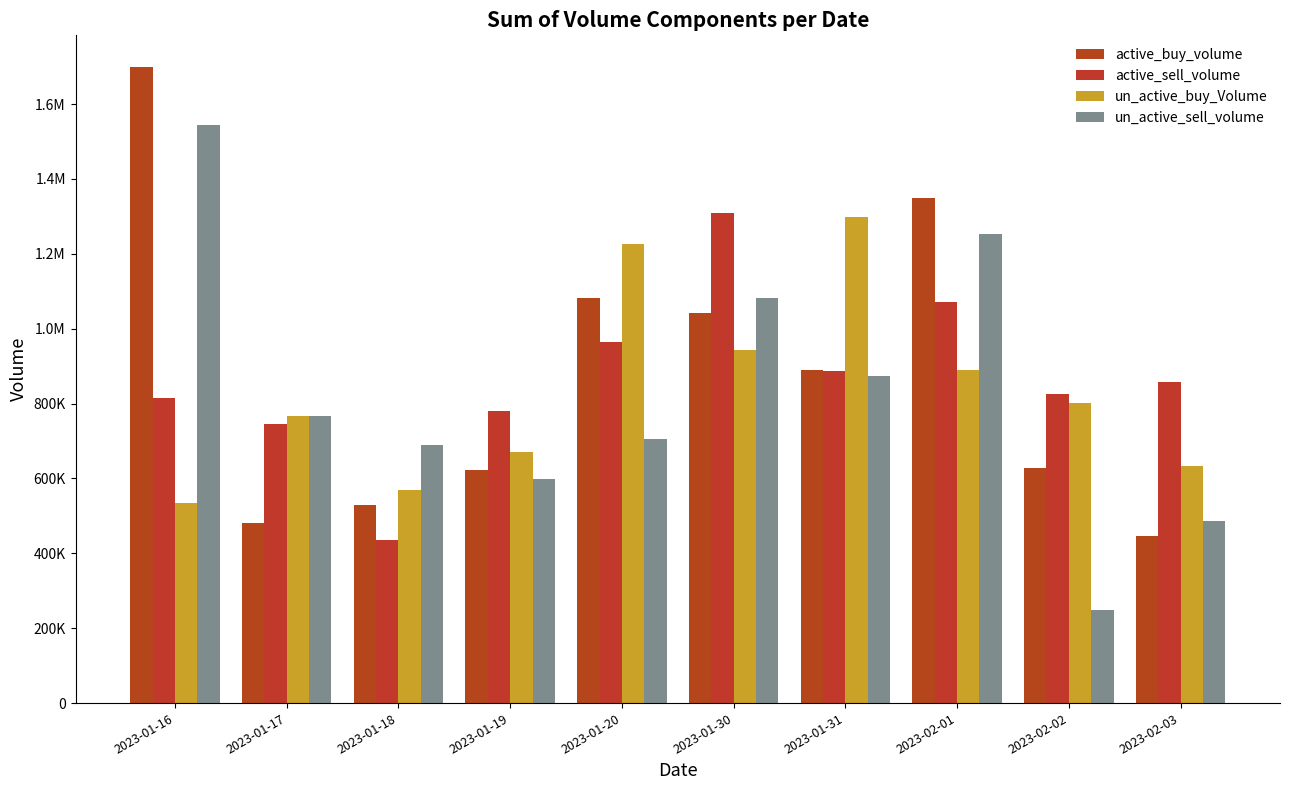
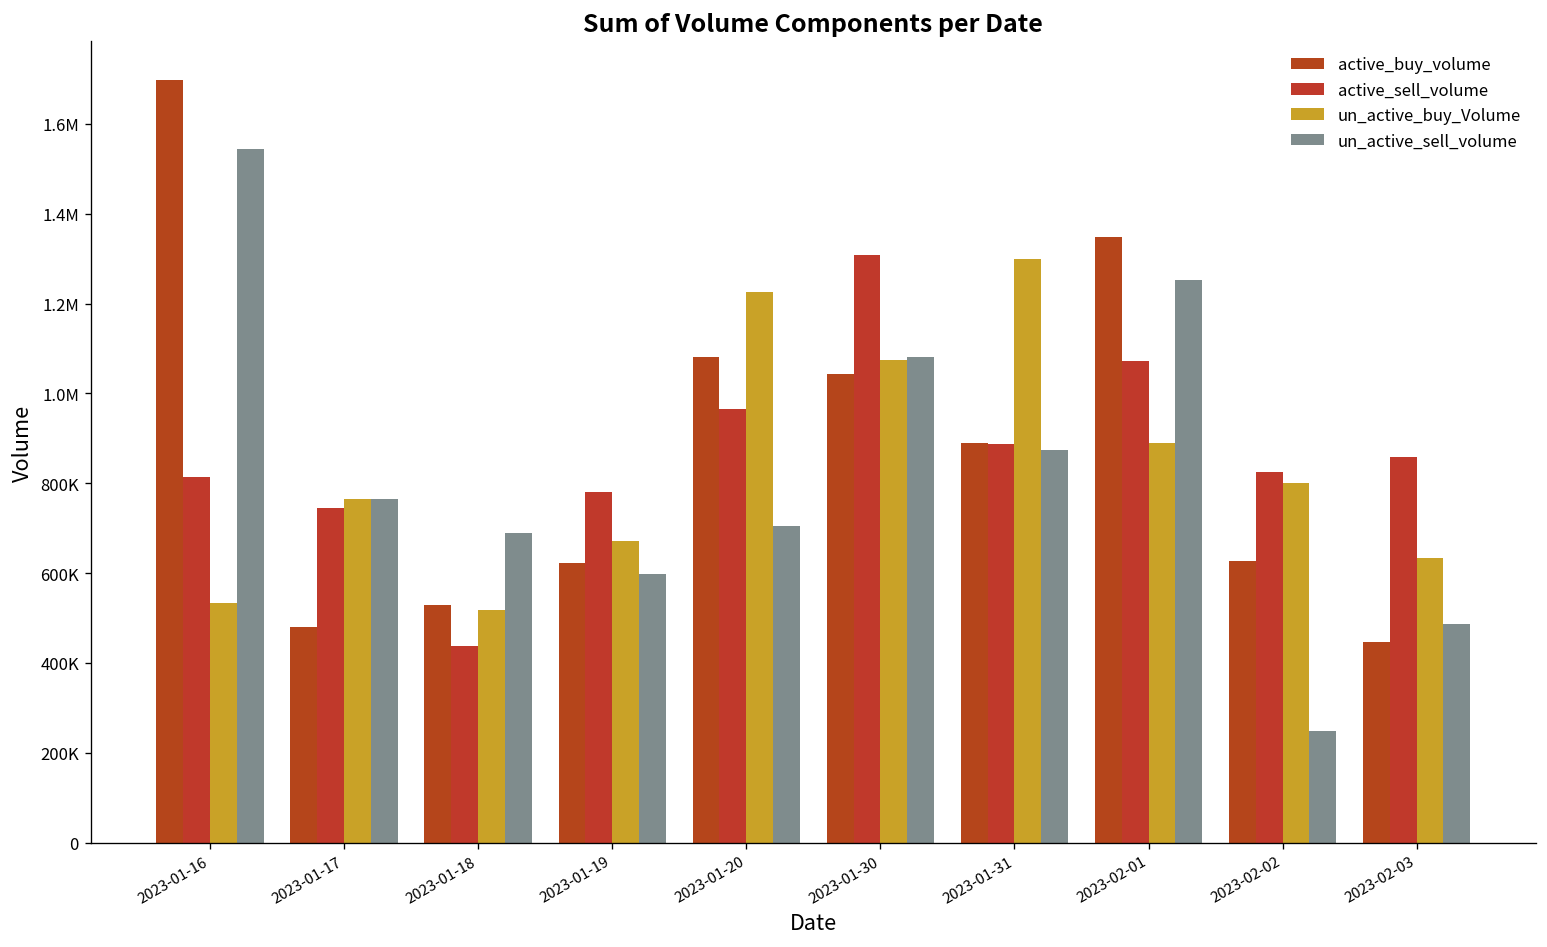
  {
    "un_active_buy_Volume": {
      "2023-01-16": 530000,
      "2023-01-17": 770000,
-     "2023-01-18": 570000,
+     "2023-01-18": 520000,
      "2023-01-19": 670000,
      "2023-01-20": 1230000,
-     "2023-01-30": 940000,
+     "2023-01-30": 1070000,
      "2023-01-31": 1300000,
      "2023-02-01": 890000,
      "2023-02-02": 800000,
      "2023-02-03": 630000
    },
    "un_active_sell_volume": {
      "2023-01-16": 1540000,
      "2023-01-17": 770000,
      "2023-01-18": 690000,
      "2023-01-19": 600000,
      "2023-01-20": 710000,
      "2023-01-30": 1080000,
      "2023-01-31": 870000,
      "2023-02-01": 1250000,
      "2023-02-02": 250000,
      "2023-02-03": 490000
    }
  }
